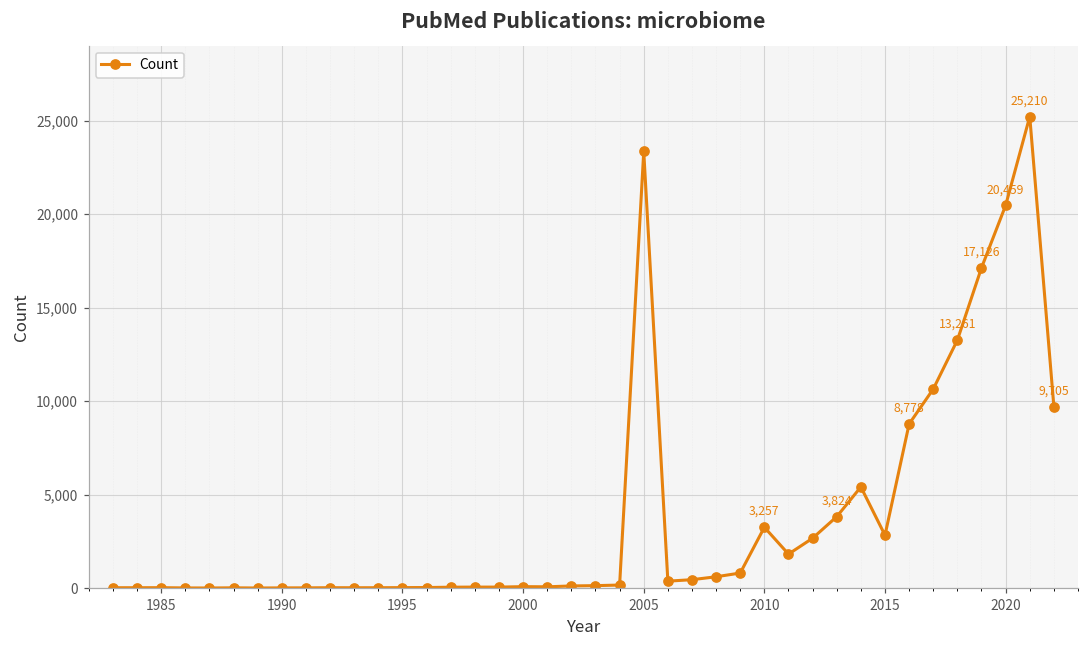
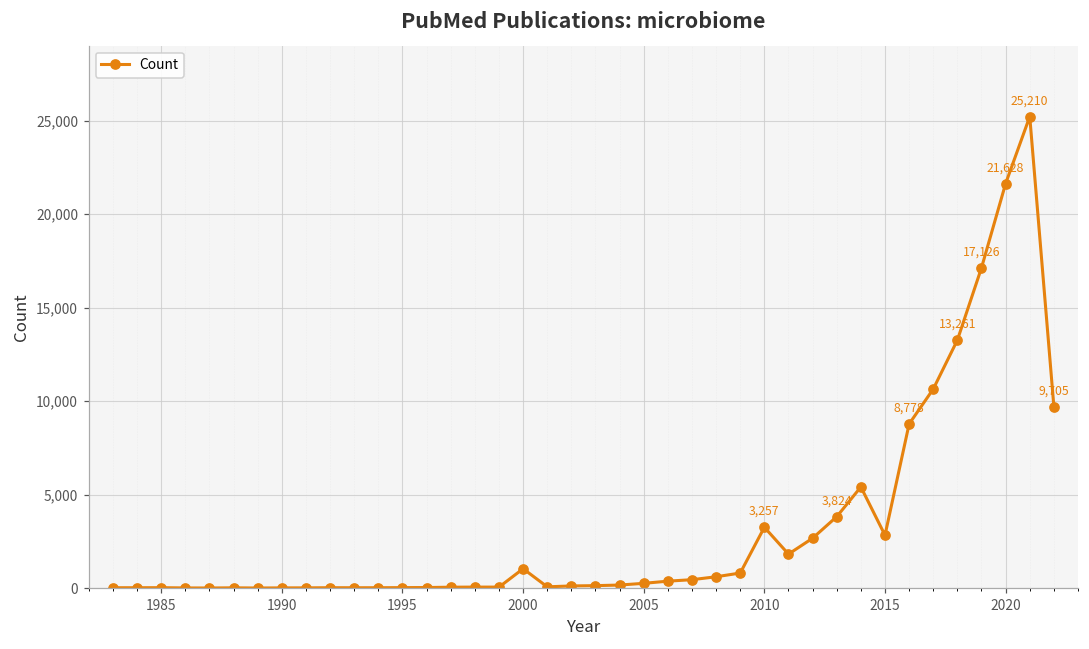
  {
-   "2000": "100",
-   "2005": "23,300",
+   "2000": "1,000",
+   "2005": "300",
    "2010": "3,257",
-   "2020": "20,459"
+   "2020": "21,628"
  }
